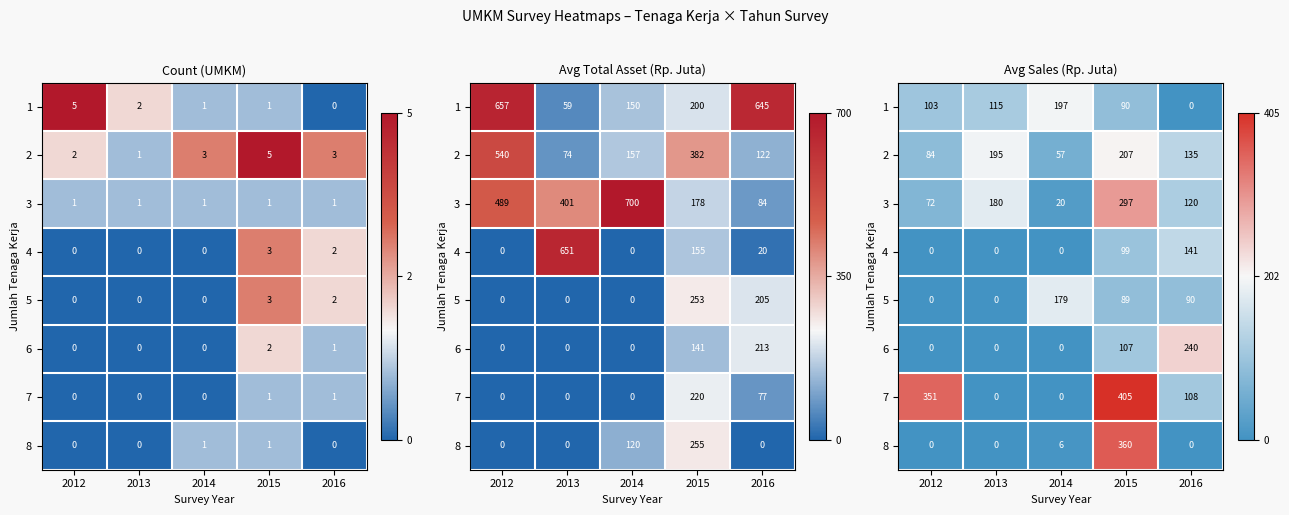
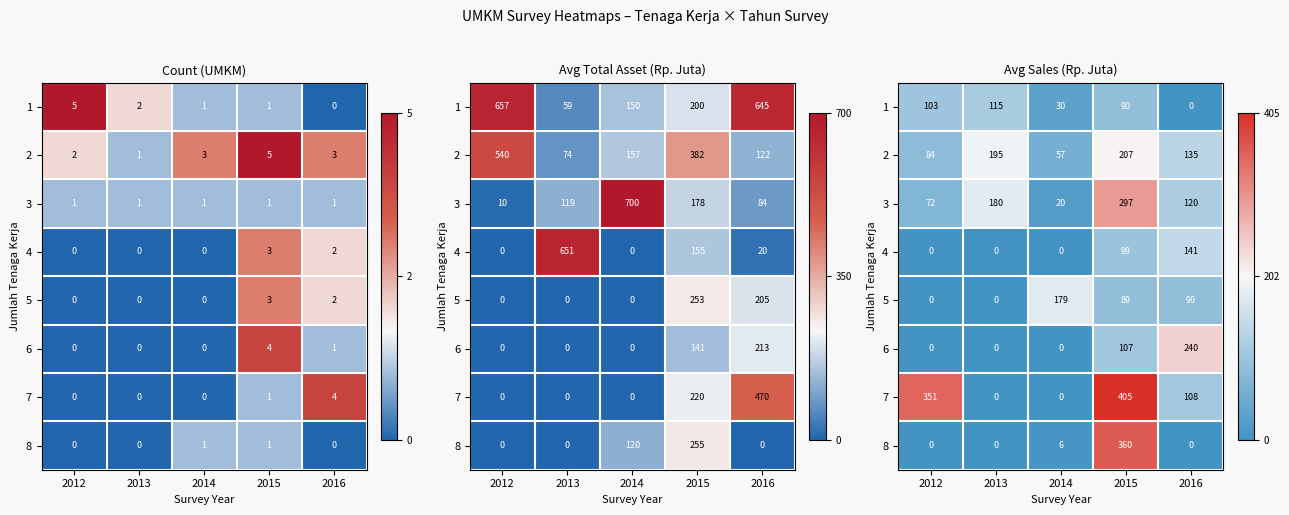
  {
    "Count (UMKM)": {
      "1": {
        "2012": 5,
        "2013": 2,
        "2014": 1,
        "2015": 1,
        "2016": 0
      },
      "2": {
        "2012": 2,
        "2013": 1,
        "2014": 3,
        "2015": 5,
        "2016": 3
      },
      "3": {
        "2012": 1,
        "2013": 1,
        "2014": 1,
        "2015": 1,
        "2016": 1
      },
      "4": {
        "2012": 0,
        "2013": 0,
        "2014": 0,
        "2015": 3,
        "2016": 2
      },
      "5": {
        "2012": 0,
        "2013": 0,
        "2014": 0,
        "2015": 3,
        "2016": 2
      },
      "6": {
        "2012": 0,
        "2013": 0,
        "2014": 0,
-       "2015": 2,
+       "2015": 4,
        "2016": 1
      },
      "7": {
        "2012": 0,
        "2013": 0,
        "2014": 0,
        "2015": 1,
-       "2016": 1
+       "2016": 4
      },
      "8": {
        "2012": 0,
        "2013": 0,
        "2014": 1,
        "2015": 1,
        "2016": 0
      }
    },
    "Avg Total Asset (Rp. Juta)": {
      "1": {
        "2012": 657,
        "2013": 59,
        "2014": 150,
        "2015": 200,
        "2016": 645
      },
      "2": {
        "2012": 540,
        "2013": 74,
        "2014": 157,
        "2015": 382,
        "2016": 122
      },
      "3": {
-       "2012": 489,
-       "2013": 401,
+       "2012": 10,
+       "2013": 119,
        "2014": 700,
        "2015": 178,
        "2016": 84
      },
      "4": {
        "2012": 0,
        "2013": 651,
        "2014": 0,
        "2015": 155,
        "2016": 20
      },
      "5": {
        "2012": 0,
        "2013": 0,
        "2014": 0,
        "2015": 253,
        "2016": 205
      },
      "6": {
        "2012": 0,
        "2013": 0,
        "2014": 0,
        "2015": 141,
        "2016": 213
      },
      "7": {
        "2012": 0,
        "2013": 0,
        "2014": 0,
        "2015": 220,
-       "2016": 77
+       "2016": 470
      },
      "8": {
        "2012": 0,
        "2013": 0,
        "2014": 120,
        "2015": 255,
        "2016": 0
      }
    },
    "Avg Sales (Rp. Juta)": {
      "1": {
        "2012": 103,
        "2013": 115,
-       "2014": 197,
+       "2014": 30,
        "2015": 90,
        "2016": 0
      },
      "2": {
        "2012": 84,
        "2013": 195,
        "2014": 57,
        "2015": 207,
        "2016": 135
      },
      "3": {
        "2012": 72,
        "2013": 180,
        "2014": 20,
        "2015": 297,
        "2016": 120
      },
      "4": {
        "2012": 0,
        "2013": 0,
        "2014": 0,
        "2015": 99,
        "2016": 141
      },
      "5": {
        "2012": 0,
        "2013": 0,
        "2014": 179,
        "2015": 89,
        "2016": 90
      },
      "6": {
        "2012": 0,
        "2013": 0,
        "2014": 0,
        "2015": 107,
        "2016": 240
      },
      "7": {
        "2012": 351,
        "2013": 0,
        "2014": 0,
        "2015": 405,
        "2016": 108
      },
      "8": {
        "2012": 0,
        "2013": 0,
        "2014": 6,
        "2015": 360,
        "2016": 0
      }
    }
  }
